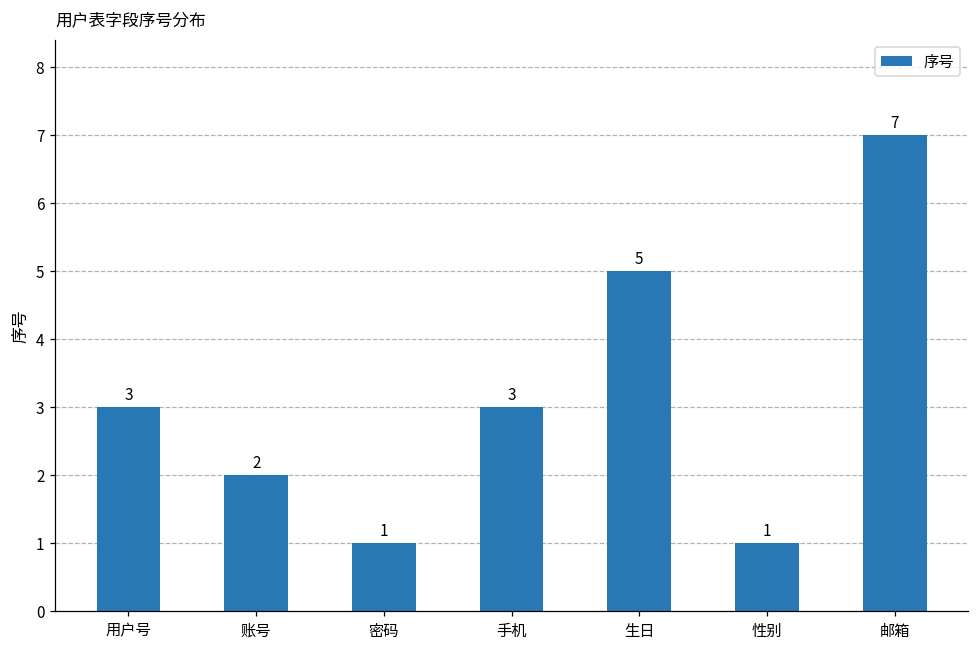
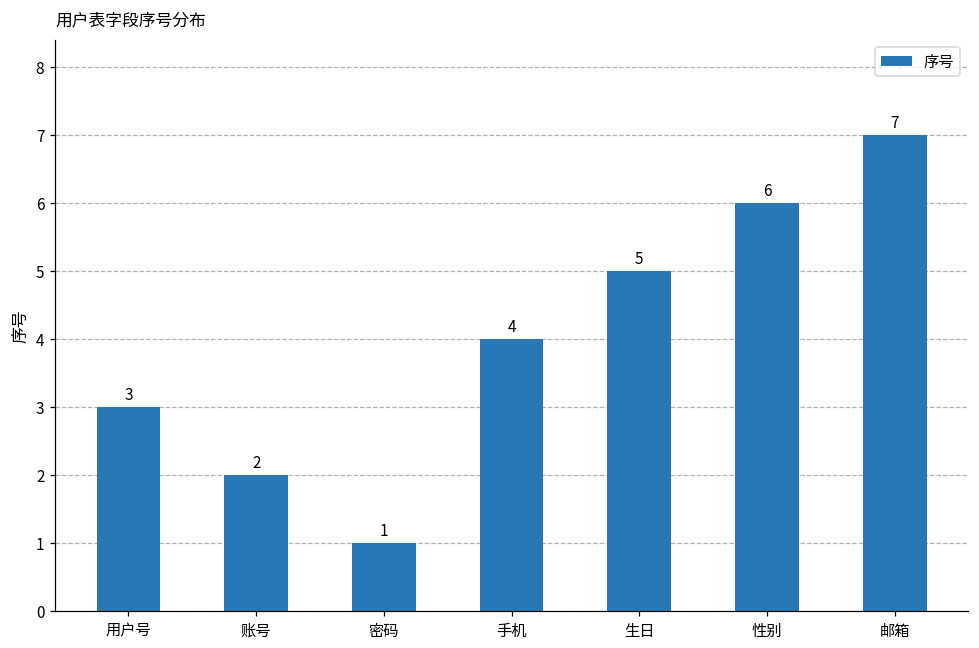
  {
    "用户号": 3,
    "账号": 2,
    "密码": 1,
-   "手机": 3,
+   "手机": 4,
    "生日": 5,
-   "性别": 1,
+   "性别": 6,
    "邮箱": 7
  }
